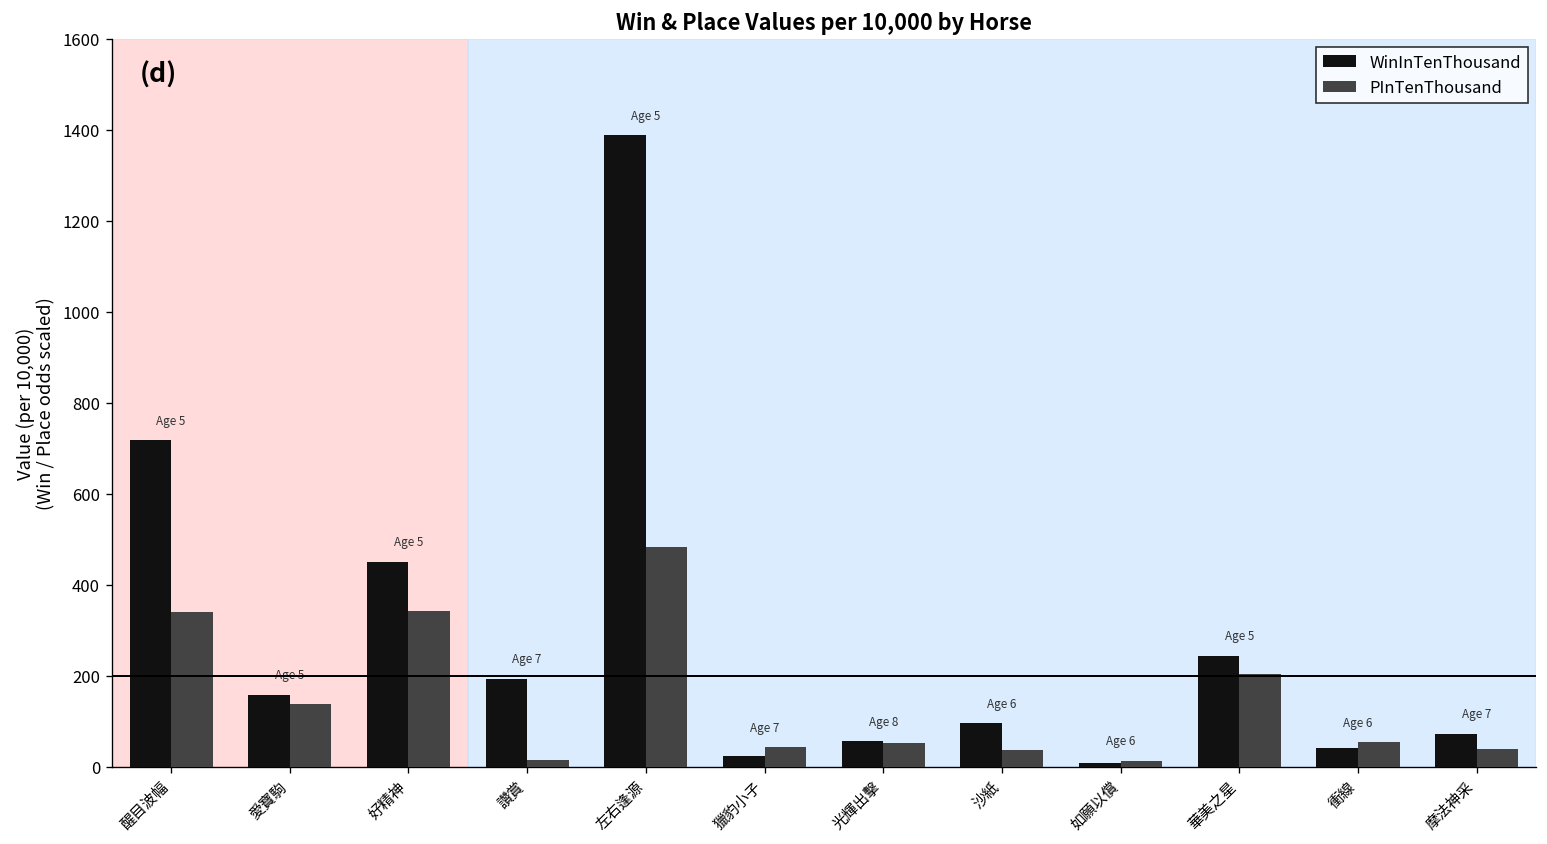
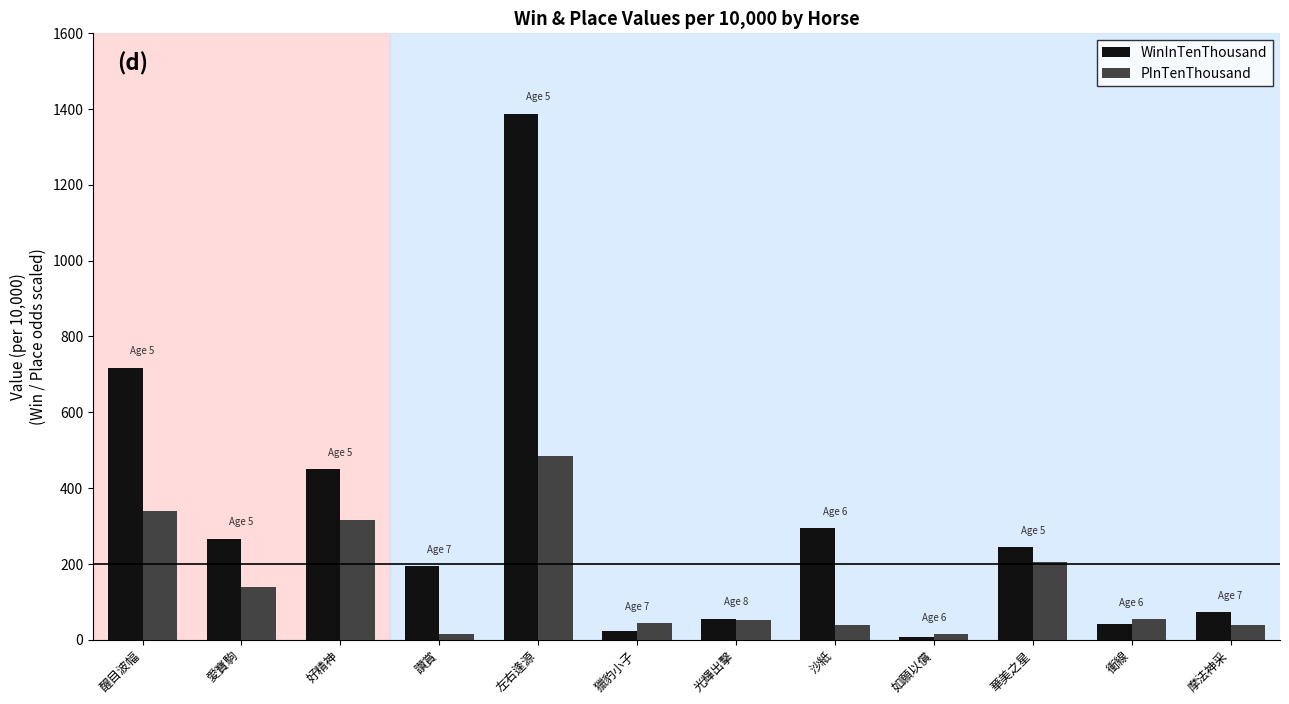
  {
    "WinInTenThousand": {
-     "愛寶駒": 160,
+     "愛寶駒": 270,
      "獵豹小子": 20,
-     "沙紙": 100,
+     "沙紙": 300,
      "如願以償": 10,
      "衝線": 40
    },
    "PInTenThousand": {
      "醒目波幅": 340,
      "愛寶駒": 140,
-     "好精神": 340,
+     "好精神": 320,
      "讚賞": 20,
      "左右逢源": 480,
      "光輝出擊": 50,
      "沙紙": 40,
      "華美之星": 200,
      "摩法神采": 40
    }
  }
